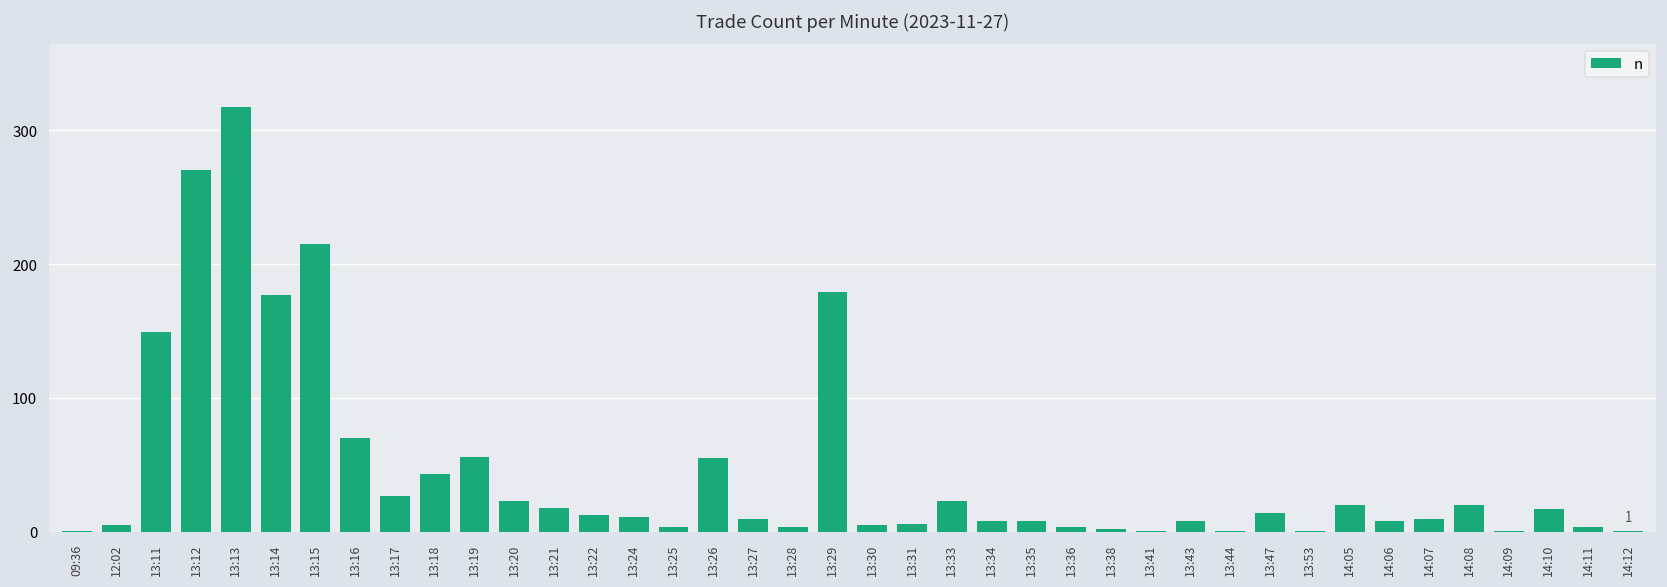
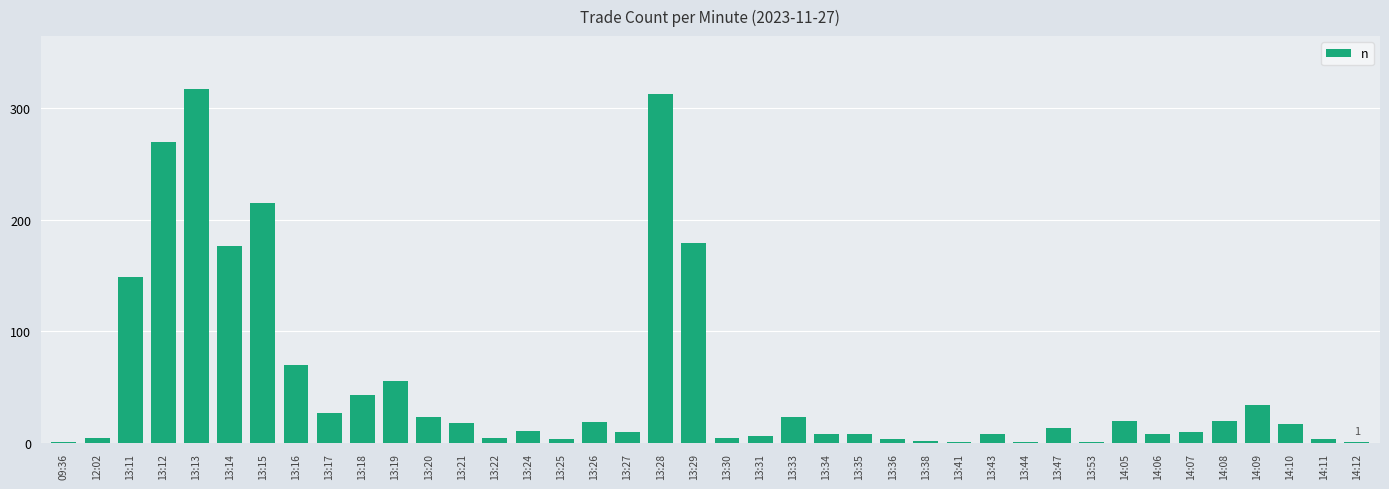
  {
    "12:02": 5,
    "13:11": 149,
    "13:12": 270,
    "13:13": 317,
    "13:14": 177,
    "13:15": 215,
    "13:16": 70,
    "13:17": 27,
    "13:18": 43,
    "13:19": 56,
    "13:20": 23,
    "13:21": 18,
-   "13:22": 13,
+   "13:22": 5,
    "13:24": 11,
    "13:25": 4,
-   "13:26": 55,
+   "13:26": 19,
    "13:27": 10,
-   "13:28": 4,
+   "13:28": 313,
    "13:29": 179,
    "13:30": 5,
    "13:31": 6,
    "13:33": 23,
    "13:34": 8,
    "13:35": 8,
    "13:36": 4,
    "13:43": 8,
    "13:47": 14,
    "14:05": 20,
    "14:06": 8,
    "14:07": 10,
    "14:08": 20,
-   "14:09": 1,
+   "14:09": 34,
    "14:10": 17,
    "14:11": 4
  }
